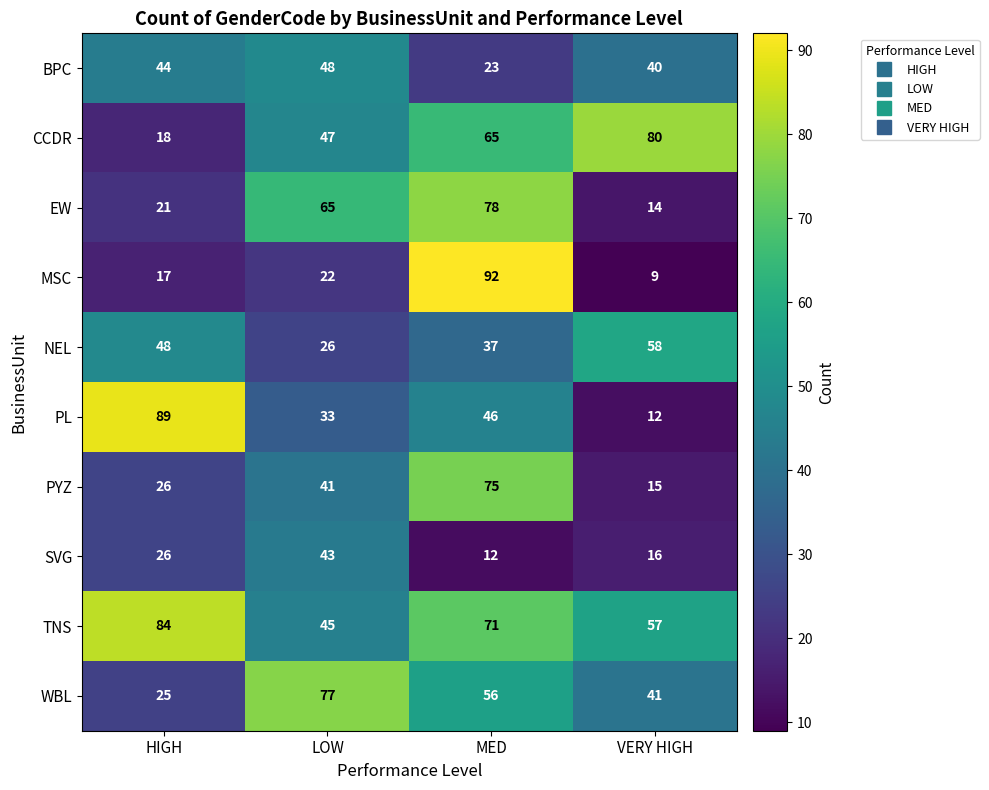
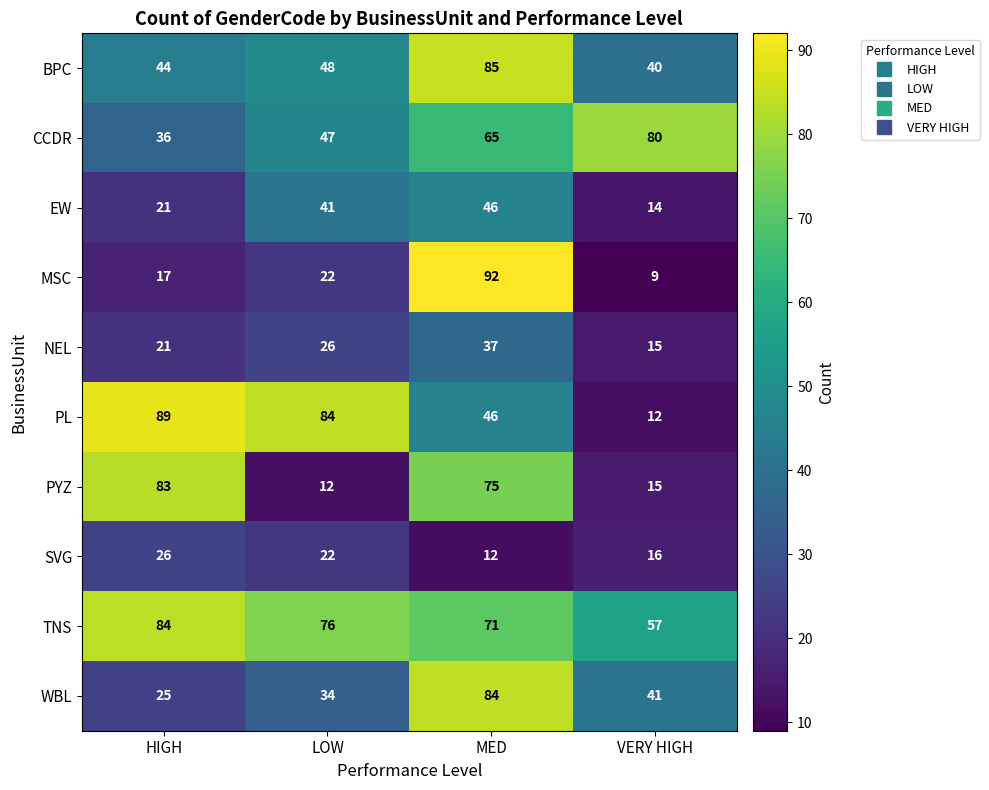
  {
    "BPC": {
      "HIGH": 44,
      "LOW": 48,
-     "MED": 23,
+     "MED": 85,
      "VERY HIGH": 40
    },
    "CCDR": {
-     "HIGH": 18,
+     "HIGH": 36,
      "LOW": 47,
      "MED": 65,
      "VERY HIGH": 80
    },
    "EW": {
      "HIGH": 21,
-     "LOW": 65,
-     "MED": 78,
+     "LOW": 41,
+     "MED": 46,
      "VERY HIGH": 14
    },
    "MSC": {
      "HIGH": 17,
      "LOW": 22,
      "MED": 92,
      "VERY HIGH": 9
    },
    "NEL": {
-     "HIGH": 48,
+     "HIGH": 21,
      "LOW": 26,
      "MED": 37,
-     "VERY HIGH": 58
+     "VERY HIGH": 15
    },
    "PL": {
      "HIGH": 89,
-     "LOW": 33,
+     "LOW": 84,
      "MED": 46,
      "VERY HIGH": 12
    },
    "PYZ": {
-     "HIGH": 26,
-     "LOW": 41,
+     "HIGH": 83,
+     "LOW": 12,
      "MED": 75,
      "VERY HIGH": 15
    },
    "SVG": {
      "HIGH": 26,
-     "LOW": 43,
+     "LOW": 22,
      "MED": 12,
      "VERY HIGH": 16
    },
    "TNS": {
      "HIGH": 84,
-     "LOW": 45,
+     "LOW": 76,
      "MED": 71,
      "VERY HIGH": 57
    },
    "WBL": {
      "HIGH": 25,
-     "LOW": 77,
-     "MED": 56,
+     "LOW": 34,
+     "MED": 84,
      "VERY HIGH": 41
    }
  }
